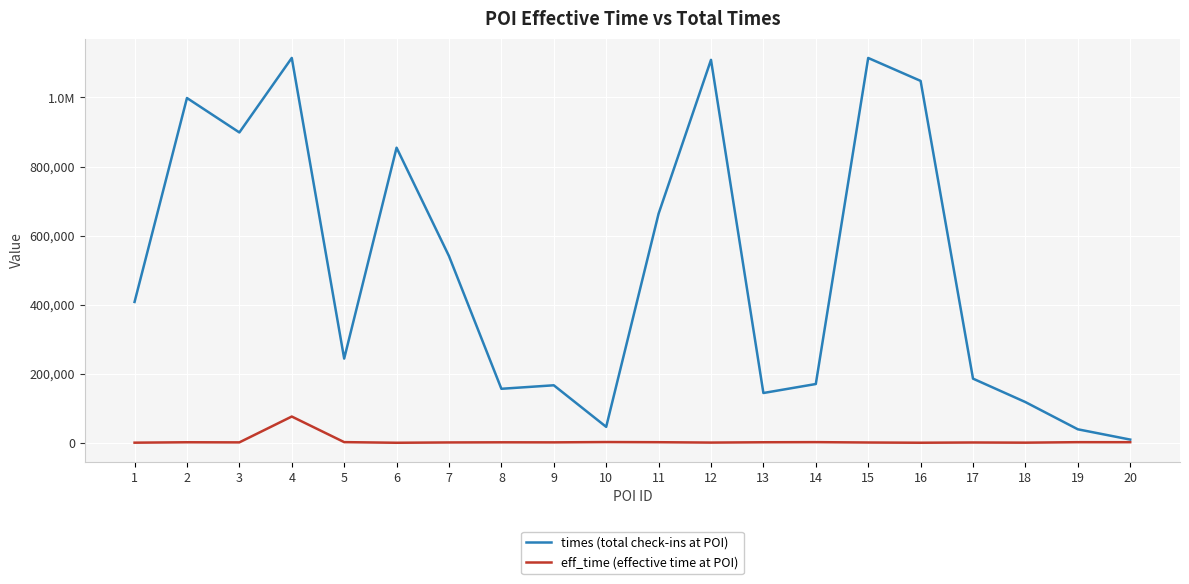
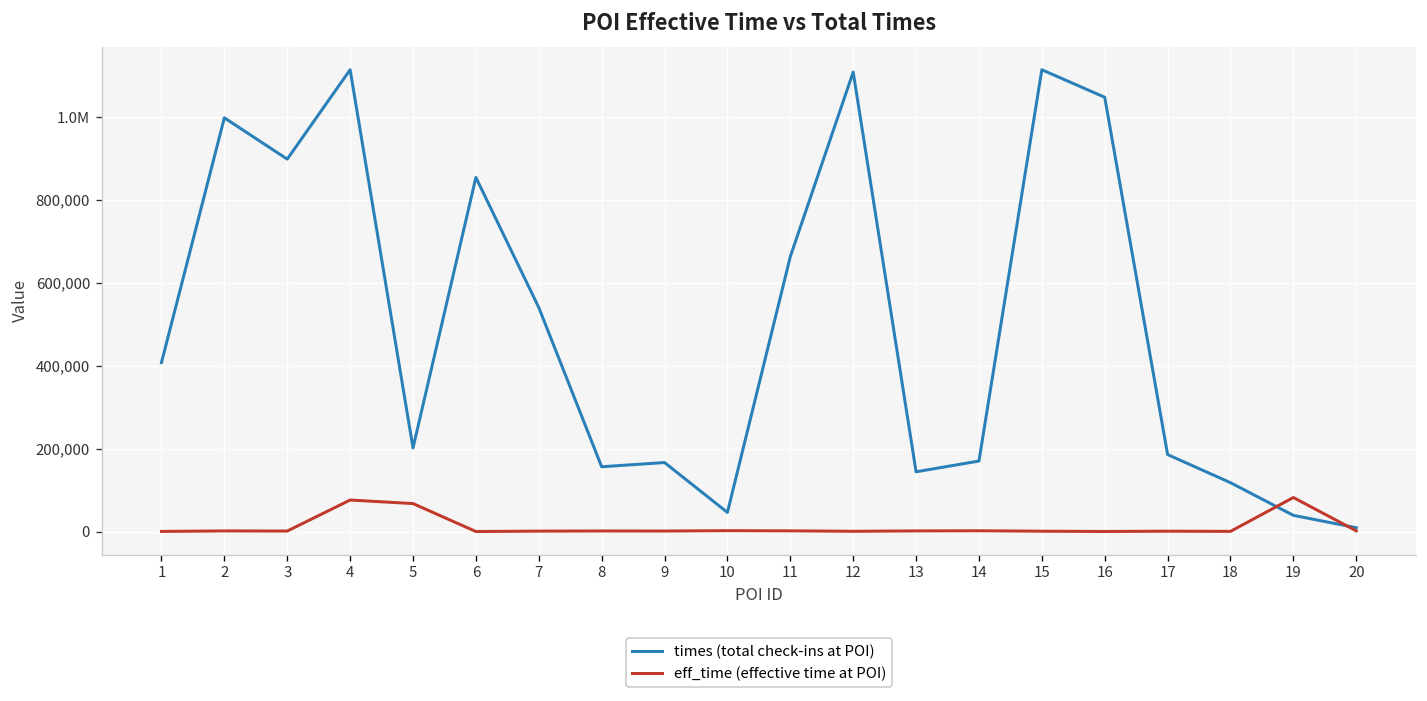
  {
    "times (total check-ins at POI)": {
      "1": "410,000",
      "2": "1,000,000",
      "3": "900,000",
      "4": "1,110,000",
-     "5": "240,000",
+     "5": "200,000",
      "6": "850,000",
      "7": "540,000",
      "8": "160,000",
      "9": "170,000",
      "10": "50,000",
      "11": "660,000",
      "12": "1,110,000",
      "13": "140,000",
      "14": "170,000",
      "15": "1,110,000",
      "16": "1,050,000",
      "17": "190,000",
      "18": "120,000",
      "19": "40,000",
      "20": "10,000"
    },
    "eff_time (effective time at POI)": {
      "1": "0",
      "2": "0",
      "3": "0",
      "4": "80,000",
-     "5": "0",
+     "5": "70,000",
      "6": "0",
      "7": "0",
      "8": "0",
      "9": "0",
      "10": "0",
      "11": "0",
      "12": "0",
      "13": "0",
      "14": "0",
      "15": "0",
      "16": "0",
      "17": "0",
      "18": "0",
-     "19": "0",
+     "19": "80,000",
      "20": "0"
    }
  }
